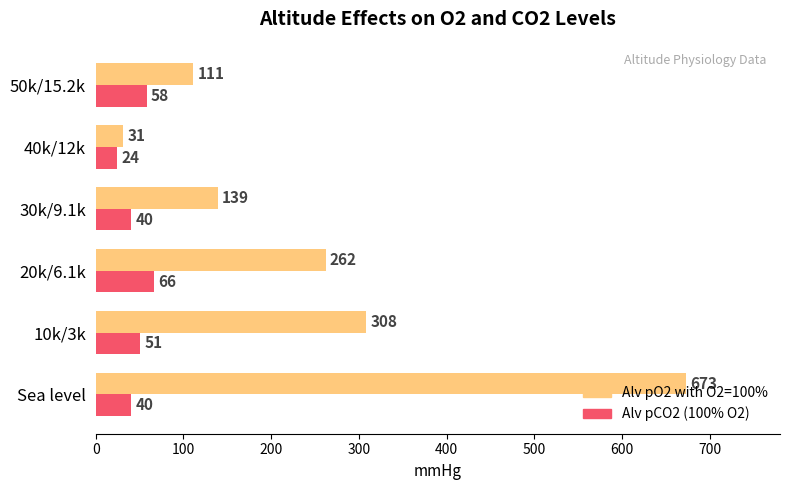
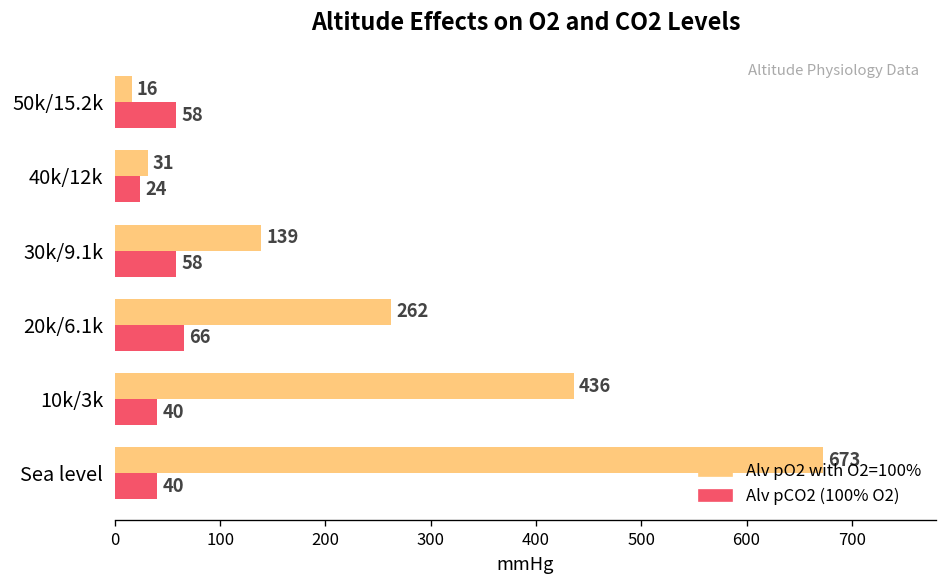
  {
    "Alv pO2 with O2=100%": {
-     "50k/15.2k": 111,
+     "50k/15.2k": 16,
      "40k/12k": 31,
      "30k/9.1k": 139,
      "20k/6.1k": 262,
-     "10k/3k": 308,
+     "10k/3k": 436,
      "Sea level": 673
    },
    "Alv pCO2 (100% O2)": {
      "50k/15.2k": 58,
      "40k/12k": 24,
-     "30k/9.1k": 40,
+     "30k/9.1k": 58,
      "20k/6.1k": 66,
-     "10k/3k": 51,
+     "10k/3k": 40,
      "Sea level": 40
    }
  }
